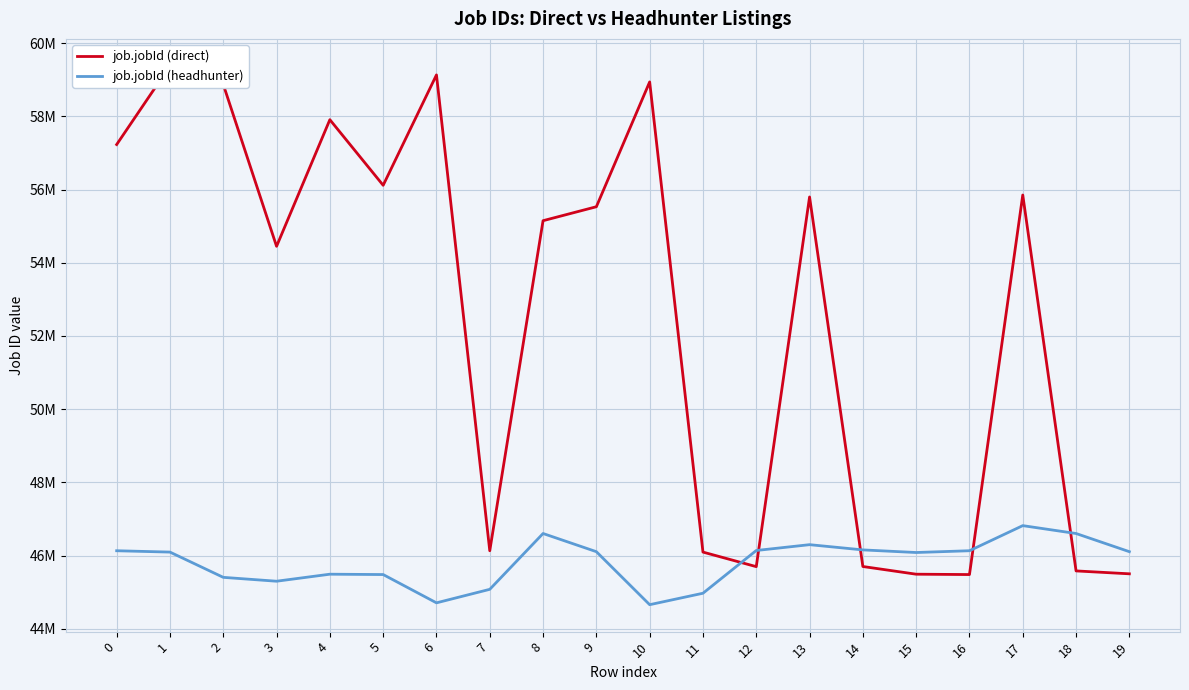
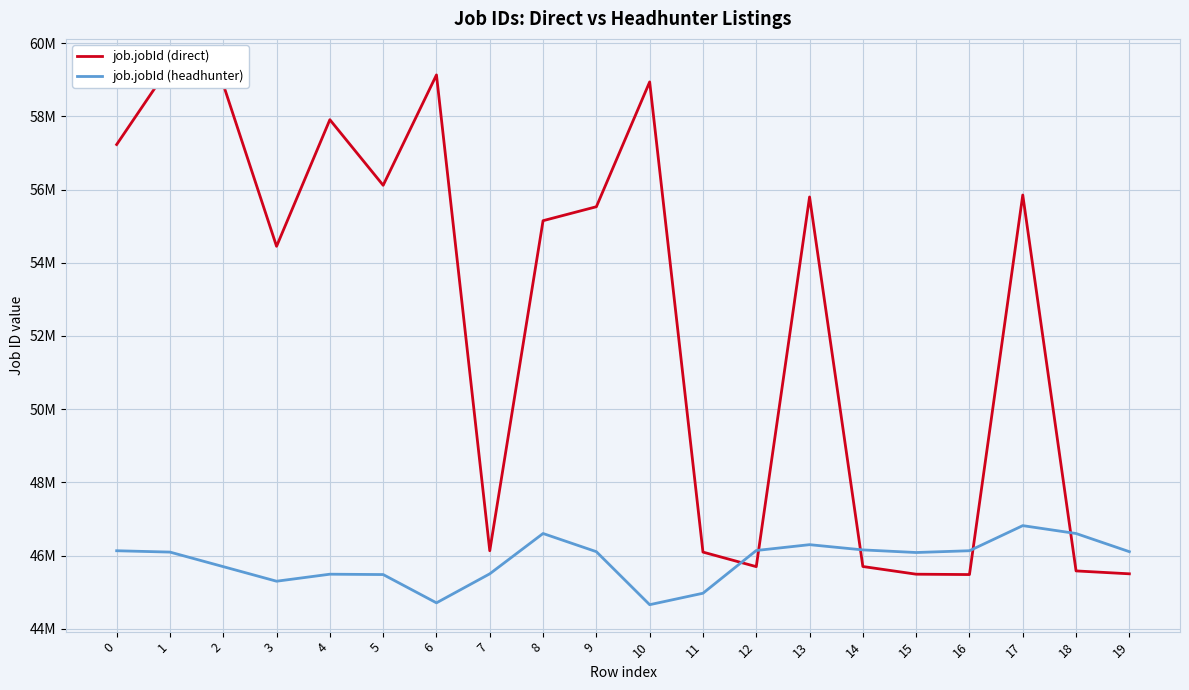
  {
    "job.jobId (direct)": {
      "0": 57200000,
      "3": 54500000,
      "4": 57900000,
      "5": 56100000,
      "6": 59100000,
      "7": 46100000,
      "8": 55200000,
      "9": 55500000,
      "10": 58900000,
      "11": 46100000,
      "12": 45700000,
      "13": 55800000,
      "14": 45700000,
      "15": 45500000,
      "16": 45500000,
      "17": 55900000,
      "18": 45600000,
      "19": 45500000
    },
    "job.jobId (headhunter)": {
      "0": 46100000,
      "1": 46100000,
-     "2": 45400000,
+     "2": 45700000,
      "3": 45300000,
      "4": 45500000,
      "5": 45500000,
      "6": 44700000,
-     "7": 45100000,
+     "7": 45500000,
      "8": 46600000,
      "9": 46100000,
      "10": 44700000,
      "11": 45000000,
      "12": 46100000,
      "13": 46300000,
      "14": 46200000,
      "15": 46100000,
      "16": 46100000,
      "17": 46800000,
      "18": 46600000,
      "19": 46100000
    }
  }
